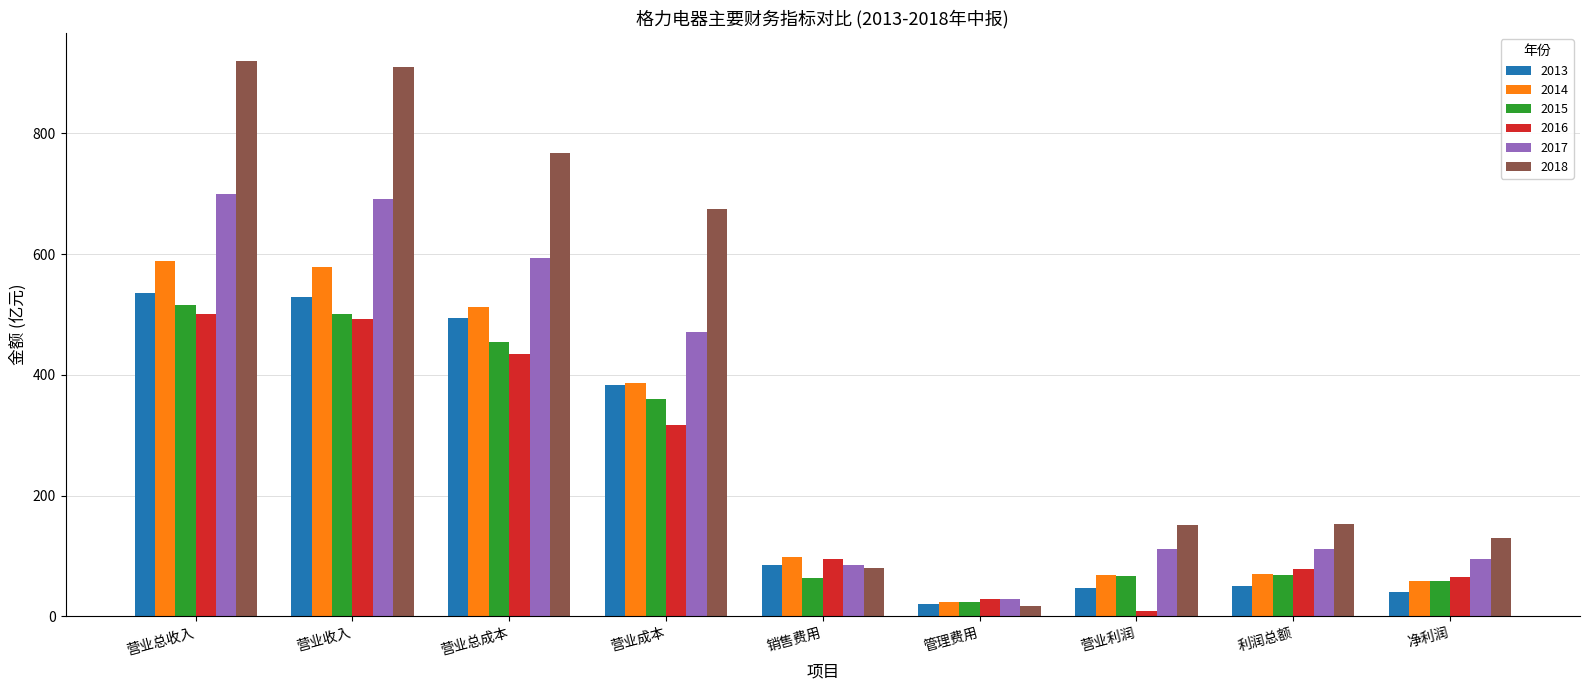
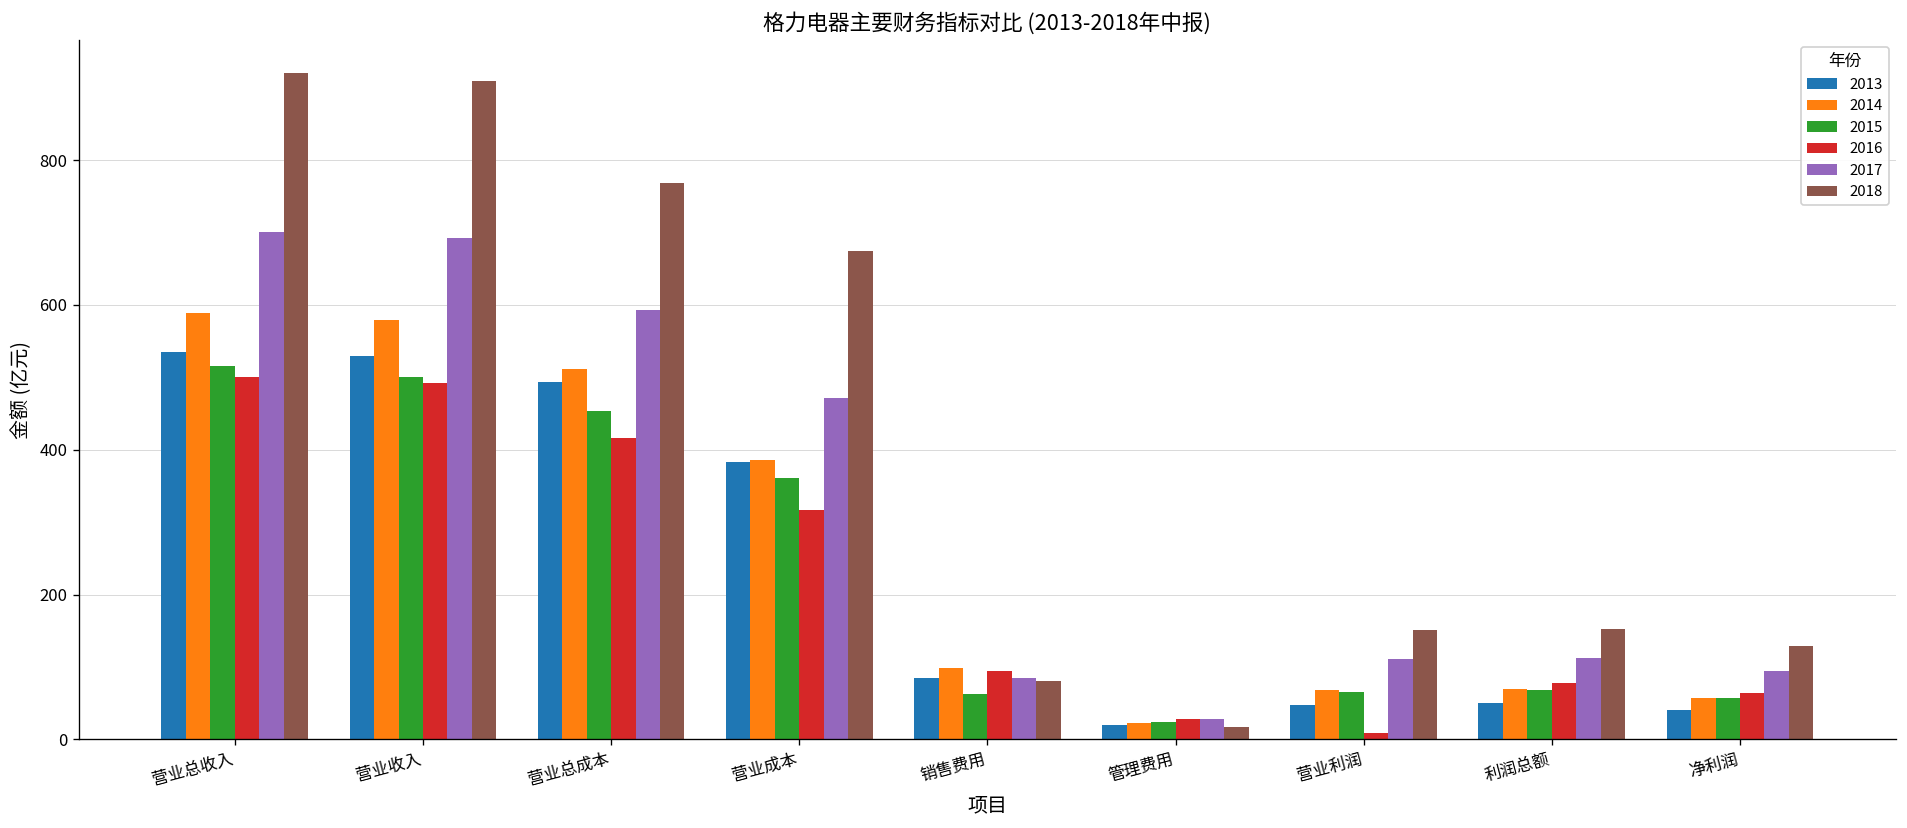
  {
    "2013": {
      "营业总收入": 530,
      "营业收入": 530,
      "营业总成本": 490,
      "营业成本": 380,
      "销售费用": 80,
      "管理费用": 20,
      "营业利润": 50,
      "利润总额": 50,
      "净利润": 40
    },
    "2014": {
      "营业总收入": 590,
      "营业收入": 580,
      "营业总成本": 510,
      "营业成本": 390,
      "销售费用": 100,
      "管理费用": 20,
      "营业利润": 70,
      "利润总额": 70,
      "净利润": 60
    },
    "2015": {
      "营业总收入": 520,
      "营业收入": 500,
      "营业总成本": 450,
      "营业成本": 360,
      "销售费用": 60,
      "管理费用": 20,
      "营业利润": 70,
      "利润总额": 70,
      "净利润": 60
    },
    "2016": {
      "营业总收入": 500,
      "营业收入": 490,
-     "营业总成本": 430,
+     "营业总成本": 420,
      "营业成本": 320,
      "销售费用": 90,
      "管理费用": 30,
      "营业利润": 10,
      "利润总额": 80,
      "净利润": 60
    },
    "2017": {
      "营业总收入": 700,
      "营业收入": 690,
      "营业总成本": 590,
      "营业成本": 470,
      "销售费用": 90,
      "管理费用": 30,
      "营业利润": 110,
      "利润总额": 110,
      "净利润": 100
    },
    "2018": {
      "营业总收入": 920,
      "营业收入": 910,
      "营业总成本": 770,
      "营业成本": 680,
      "销售费用": 80,
      "管理费用": 20,
      "营业利润": 150,
      "利润总额": 150,
      "净利润": 130
    }
  }
